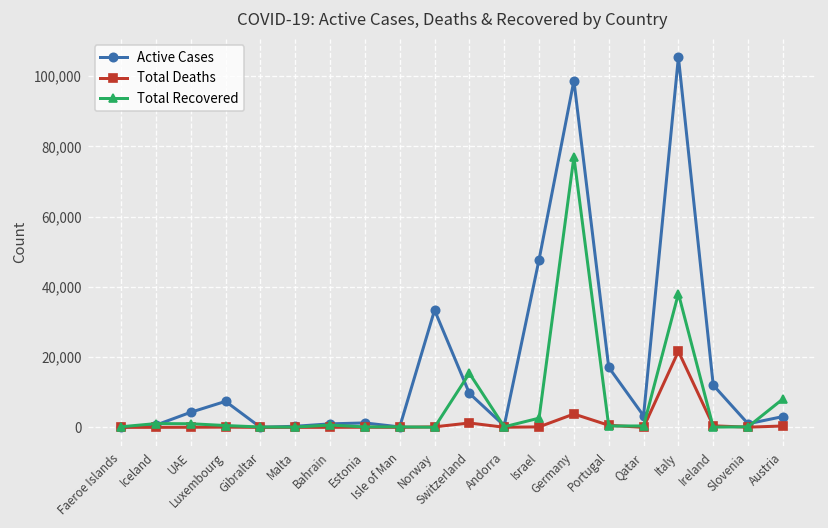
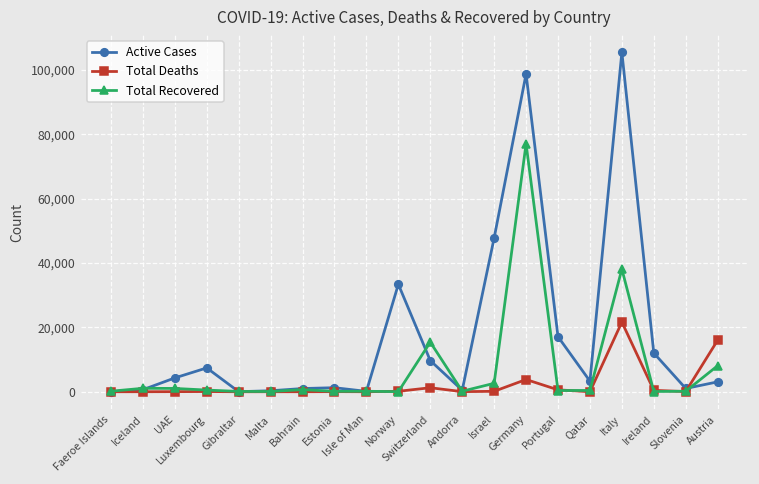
  {
    "Active Cases": {
      "UAE": "4,000",
      "Luxembourg": "7,000",
      "Estonia": "1,000",
      "Norway": "33,000",
      "Switzerland": "10,000",
      "Israel": "48,000",
      "Germany": "99,000",
      "Portugal": "17,000",
      "Qatar": "3,000",
      "Italy": "105,000",
      "Ireland": "12,000",
      "Austria": "3,000"
    },
    "Total Deaths": {
      "UAE": "0",
      "Switzerland": "1,000",
      "Israel": "0",
      "Germany": "4,000",
      "Italy": "22,000",
-     "Austria": "0"
+     "Austria": "16,000"
    },
    "Total Recovered": {
      "UAE": "1,000",
      "Switzerland": "15,000",
      "Israel": "3,000",
      "Germany": "77,000",
      "Italy": "38,000",
      "Austria": "8,000"
    }
  }
